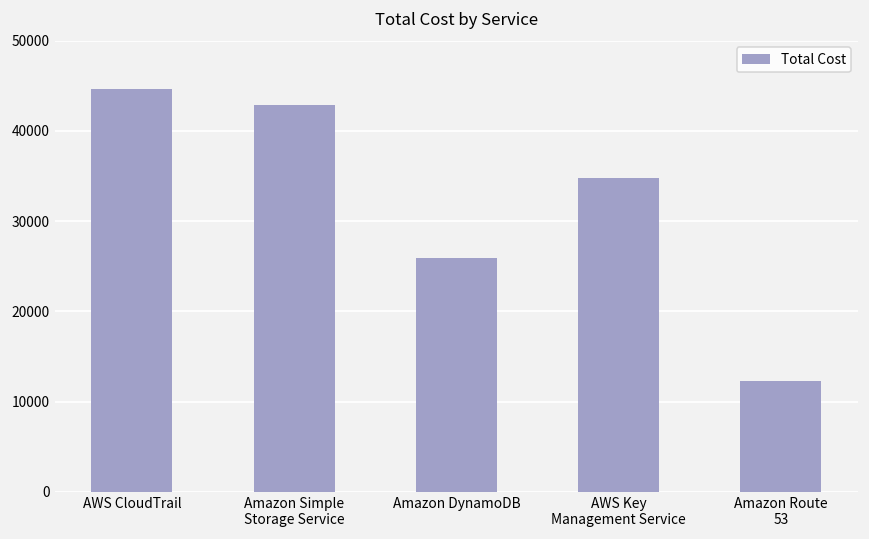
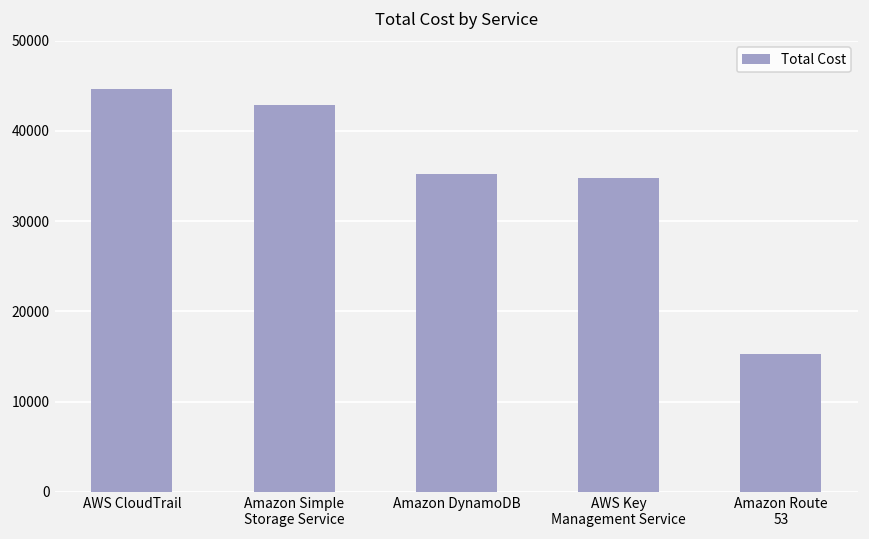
  {
    "AWS CloudTrail": 45000,
    "Amazon Simple Storage Service": 43000,
-   "Amazon DynamoDB": 26000,
+   "Amazon DynamoDB": 35000,
    "AWS Key Management Service": 35000,
-   "Amazon Route 53": 12000
+   "Amazon Route 53": 15000
  }
